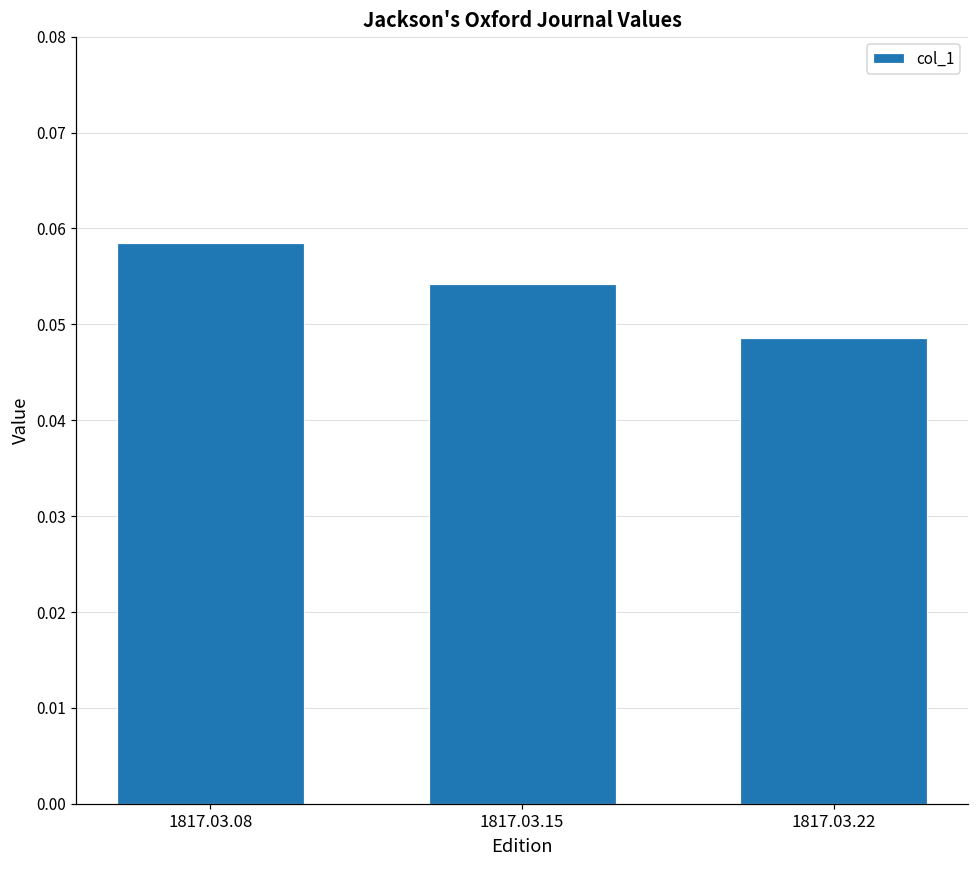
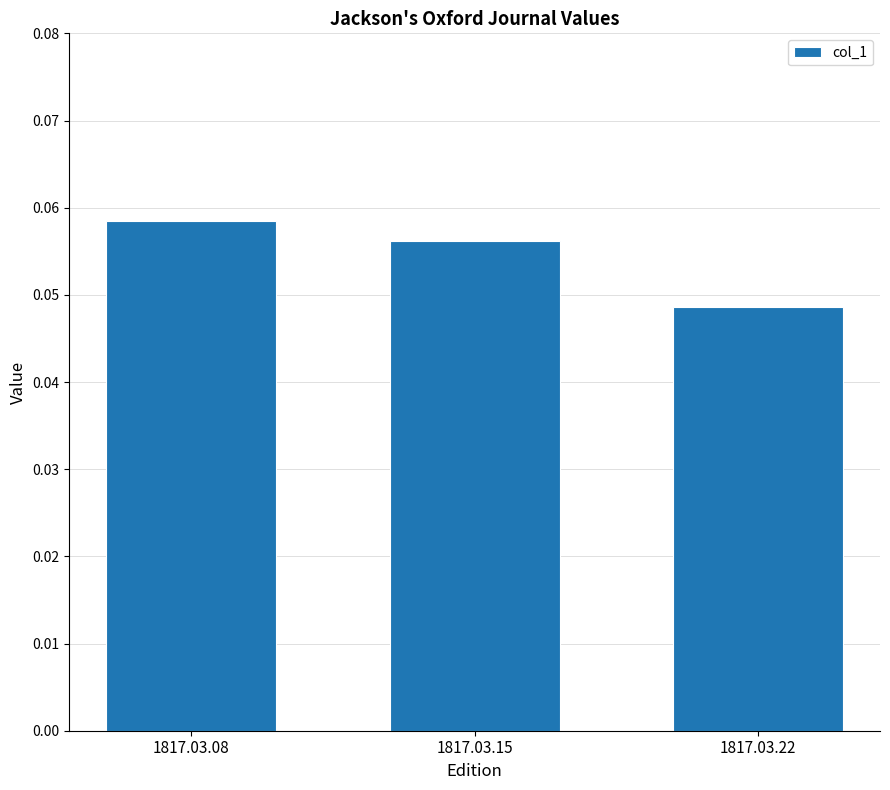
  {
    "1817.03.08": 0.058,
-   "1817.03.15": 0.054,
+   "1817.03.15": 0.056,
    "1817.03.22": 0.049
  }
